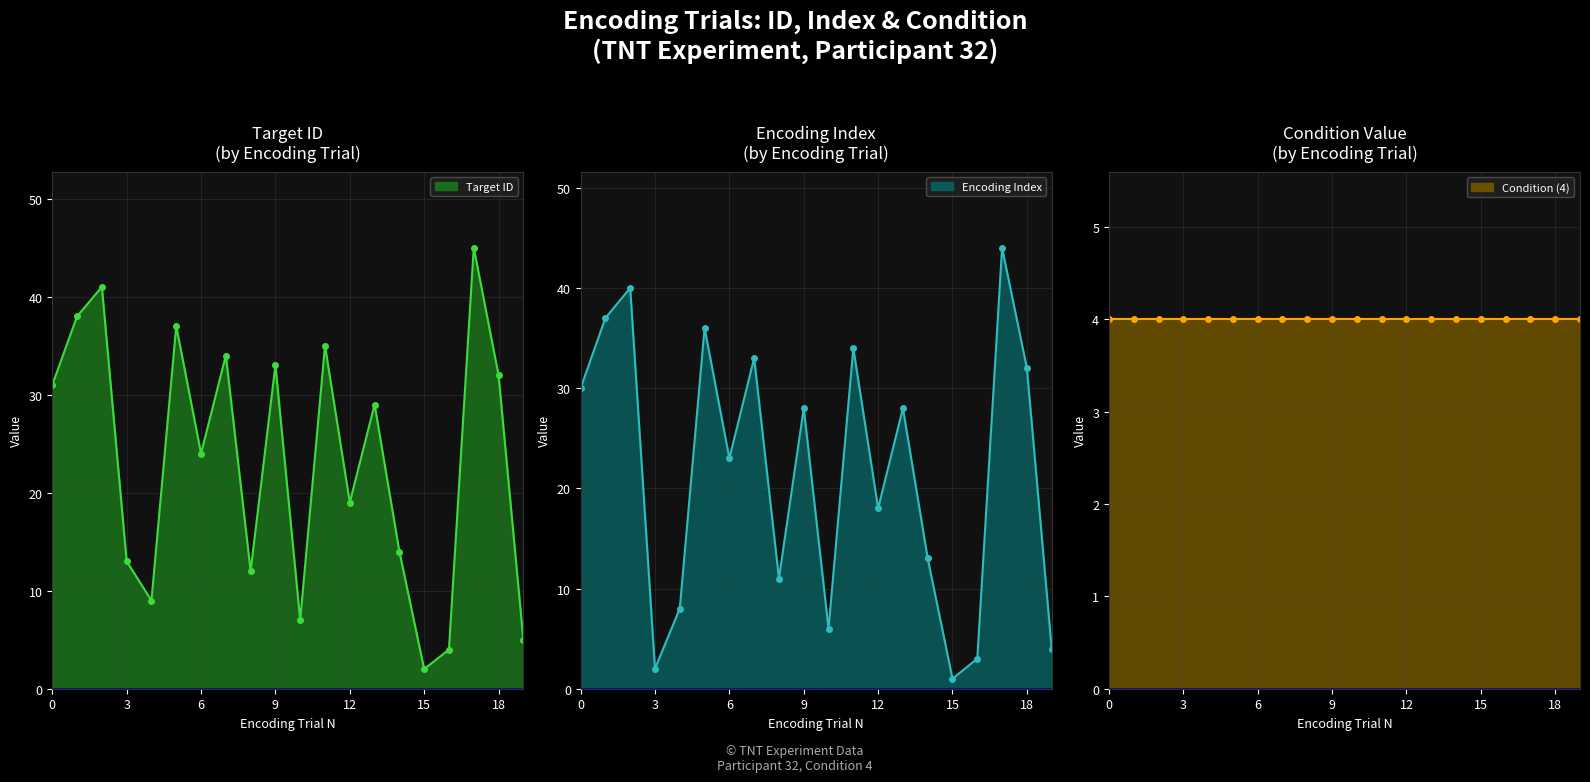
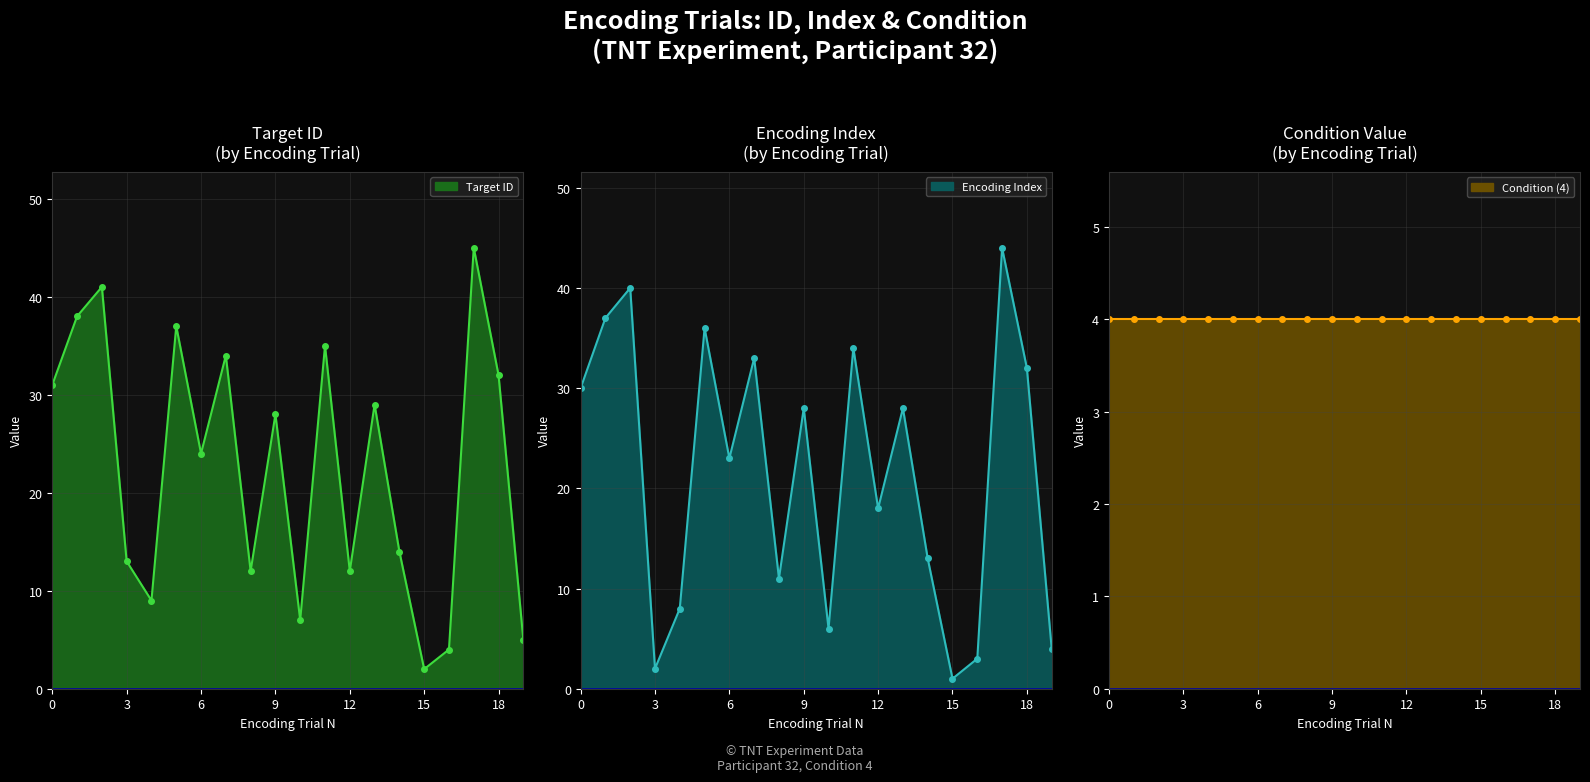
  {
    "Target ID (by Encoding Trial)": {
      "0": 31,
      "3": 13,
      "6": 24,
-     "9": 33,
-     "12": 19,
+     "9": 28,
+     "12": 12,
      "15": 2,
      "18": 32
    },
    "Encoding Index (by Encoding Trial)": {
      "0": 30.0,
      "3": 2.0,
      "6": 23.0,
      "9": 28.0,
      "12": 18.0,
      "15": 1.0,
      "18": 32.0
    },
    "Condition Value (by Encoding Trial)": {
      "0": 4.0,
      "3": 4.0,
      "6": 4.0,
      "9": 4.0,
      "12": 4.0,
      "15": 4.0,
      "18": 4.0
    }
  }
